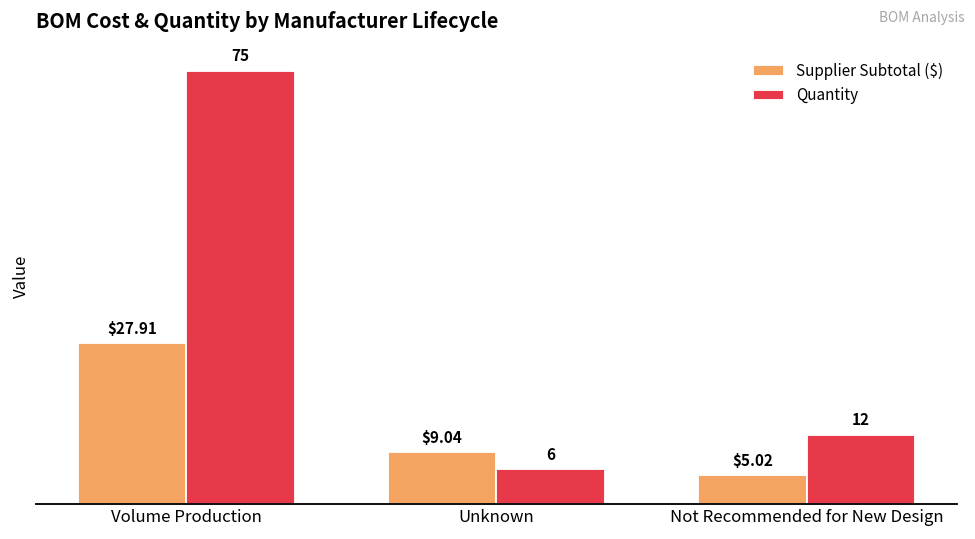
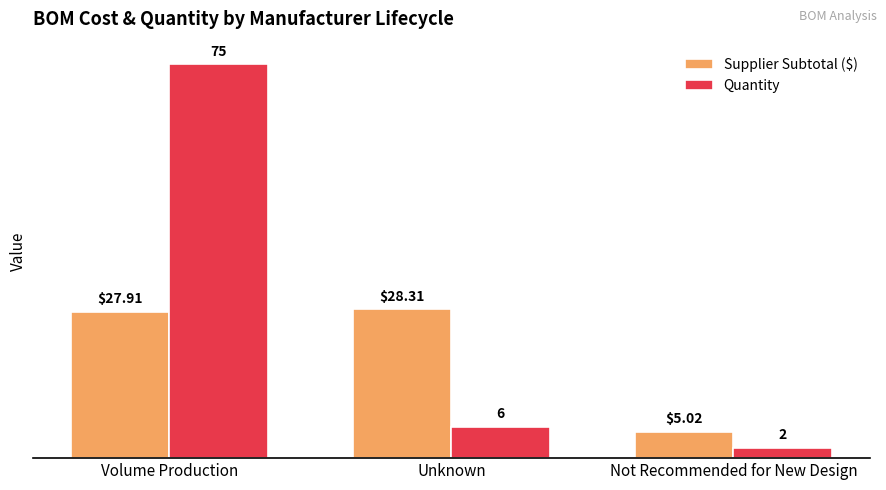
  {
    "Supplier Subtotal ($)": {
      "Volume Production": "$27.91",
-     "Unknown": "$9.04",
+     "Unknown": "$28.31",
      "Not Recommended for New Design": "$5.02"
    },
    "Quantity": {
      "Volume Production": "75",
      "Unknown": "6",
-     "Not Recommended for New Design": "12"
+     "Not Recommended for New Design": "2"
    }
  }
